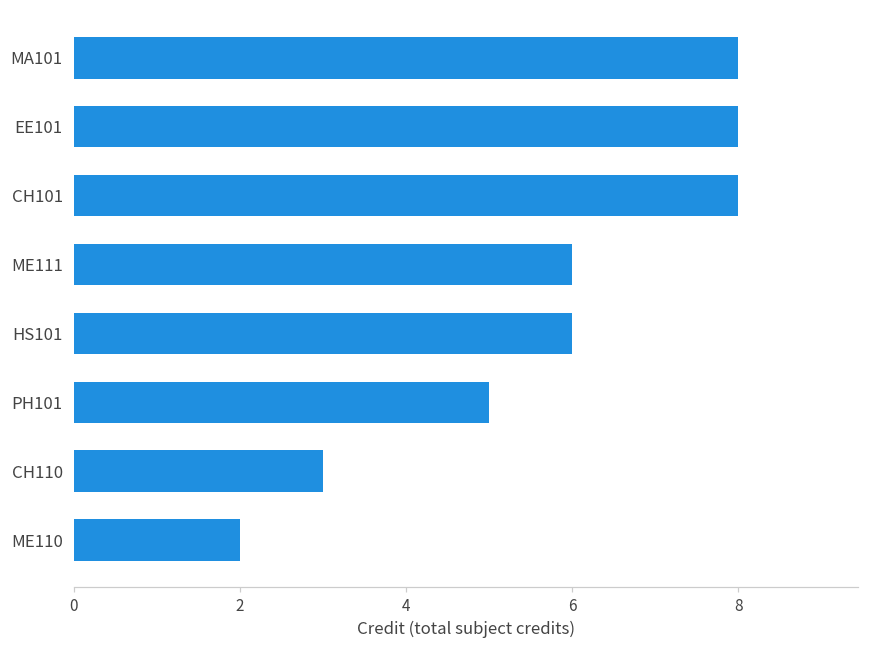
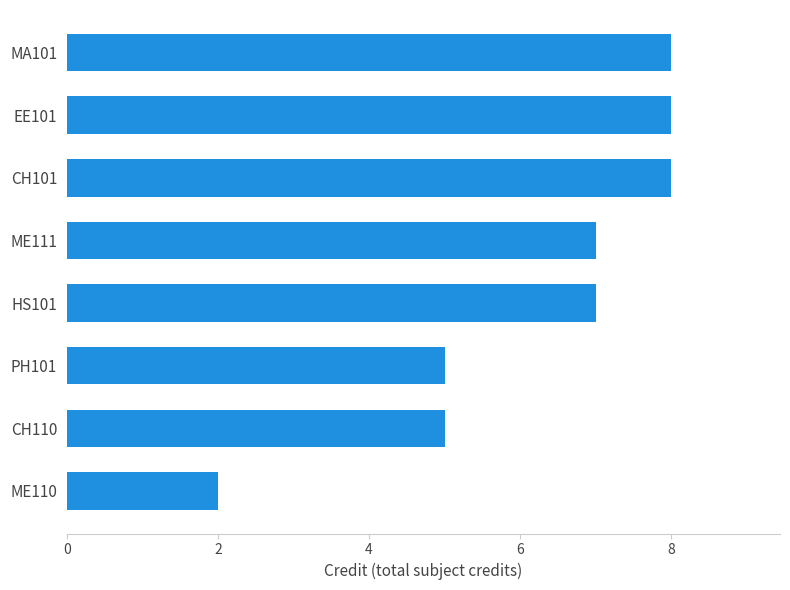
  {
    "MA101": 8,
    "EE101": 8,
    "CH101": 8,
-   "ME111": 6,
-   "HS101": 6,
+   "ME111": 7,
+   "HS101": 7,
    "PH101": 5,
-   "CH110": 3,
+   "CH110": 5,
    "ME110": 2
  }
